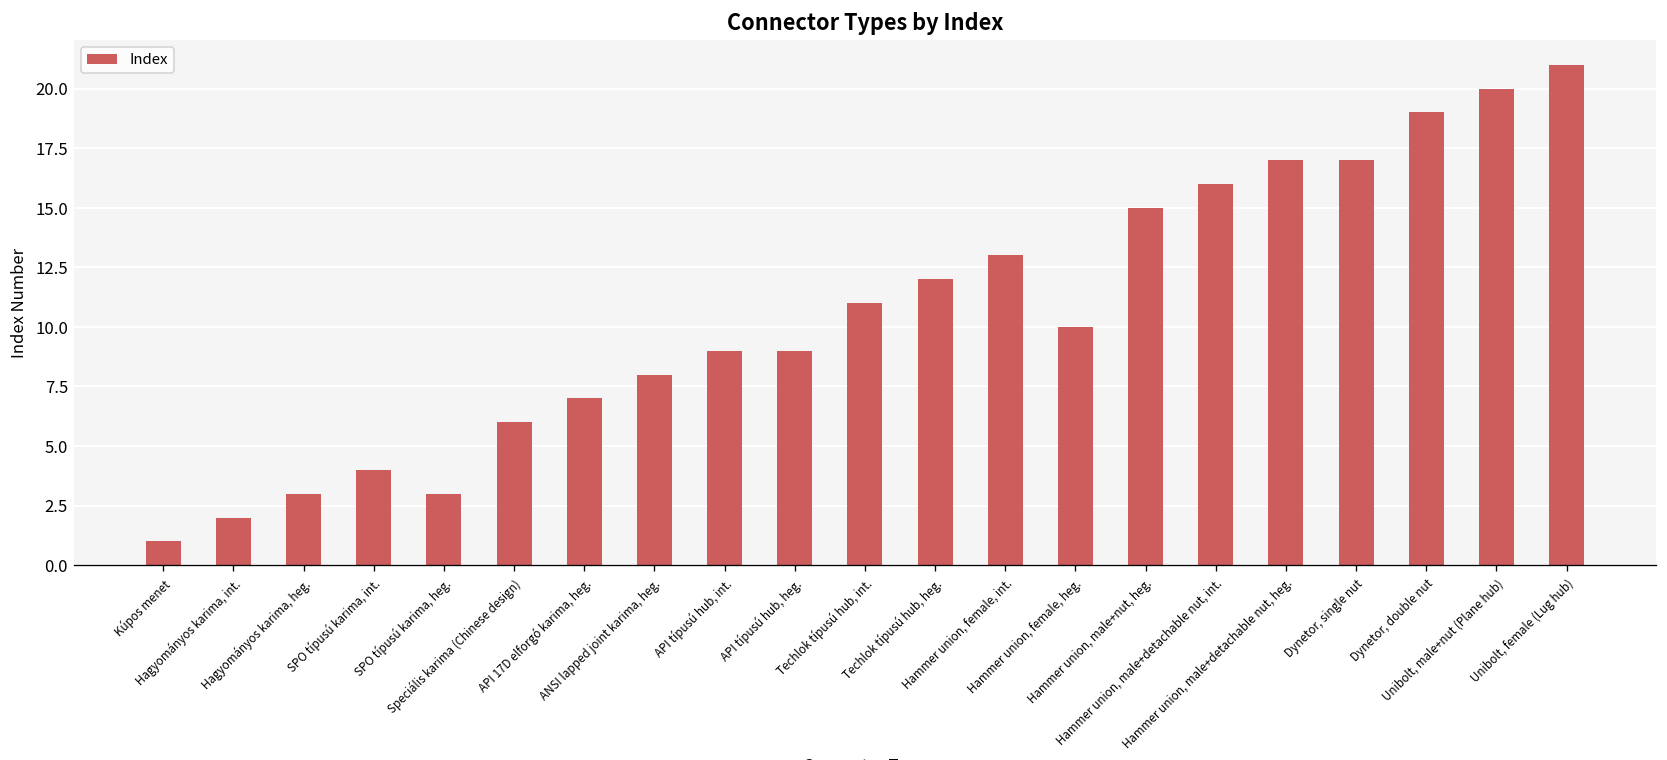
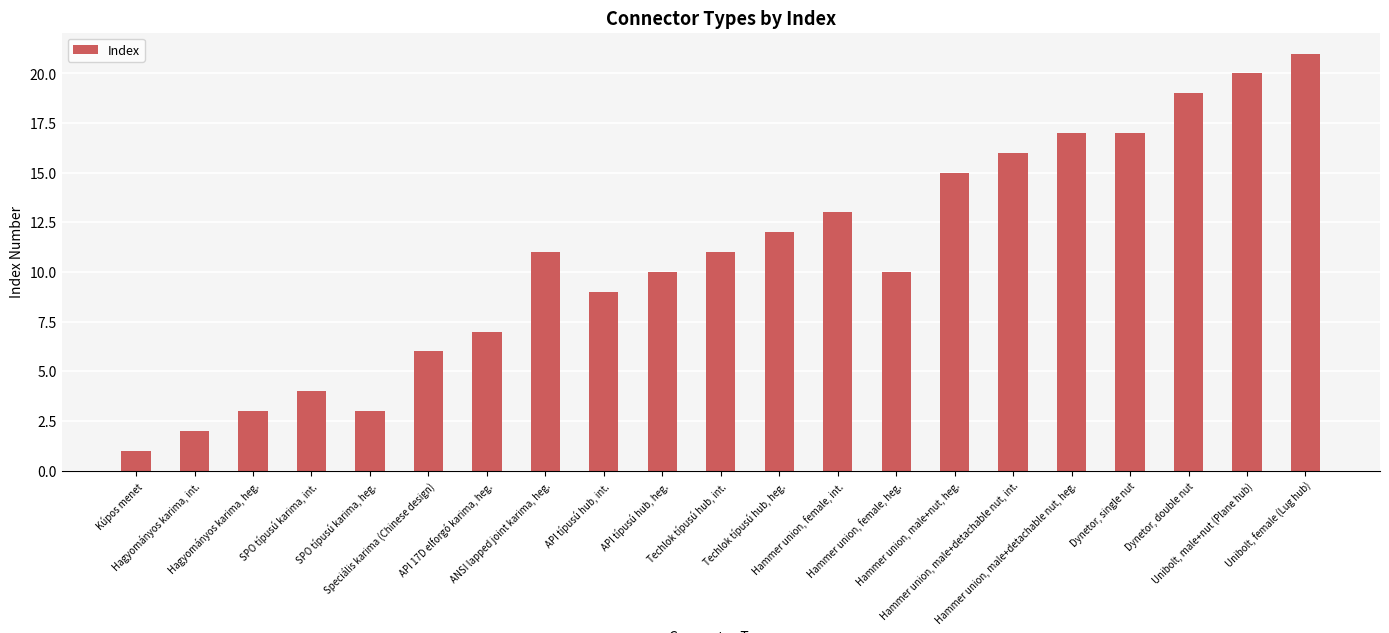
  {
    "Kúpos menet": 1,
    "Hagyományos karima, int.": 2,
    "Hagyományos karima, heg.": 3,
    "SPO típusú karima, int.": 4,
    "SPO típusú karima, heg.": 3,
    "Speciális karima (Chinese design)": 6,
    "API 17D elforgó karima, heg.": 7,
-   "ANSI lapped joint karima, heg.": 8,
+   "ANSI lapped joint karima, heg.": 11,
    "API típusú hub, int.": 9,
-   "API típusú hub, heg.": 9,
+   "API típusú hub, heg.": 10,
    "Techlok típusú hub, int.": 11,
    "Techlok típusú hub, heg.": 12,
    "Hammer union, female, int.": 13,
    "Hammer union, female, heg.": 10,
    "Hammer union, male+nut, heg.": 15,
    "Hammer union, male+detachable nut, int.": 16,
    "Hammer union, male+detachable nut, heg.": 17,
    "Dynetor, single nut": 17,
    "Dynetor, double nut": 19,
    "Unibolt, male+nut (Plane hub)": 20,
    "Unibolt, female (Lug hub)": 21
  }
